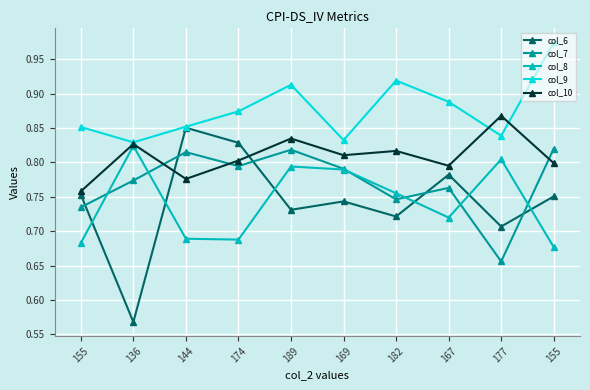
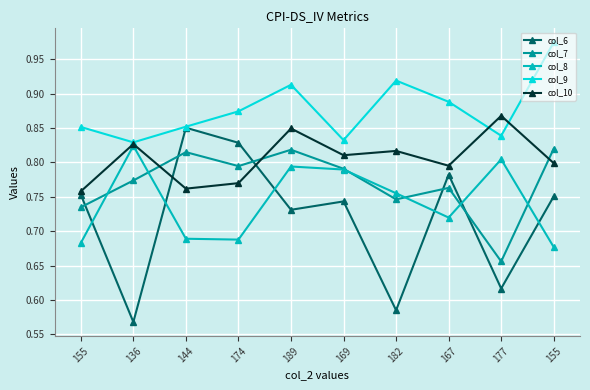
  {
    "col_6": {
      "136": 0.57,
      "174": 0.83,
      "189": 0.73,
      "169": 0.74,
-     "182": 0.72,
+     "182": 0.58,
      "167": 0.78,
-     "177": 0.71
+     "177": 0.62
    },
    "col_10": {
-     "144": 0.78,
-     "174": 0.80,
-     "189": 0.83,
+     "144": 0.76,
+     "174": 0.77,
+     "189": 0.85,
      "169": 0.81,
      "182": 0.82,
      "167": 0.80,
      "177": 0.87
    }
  }
